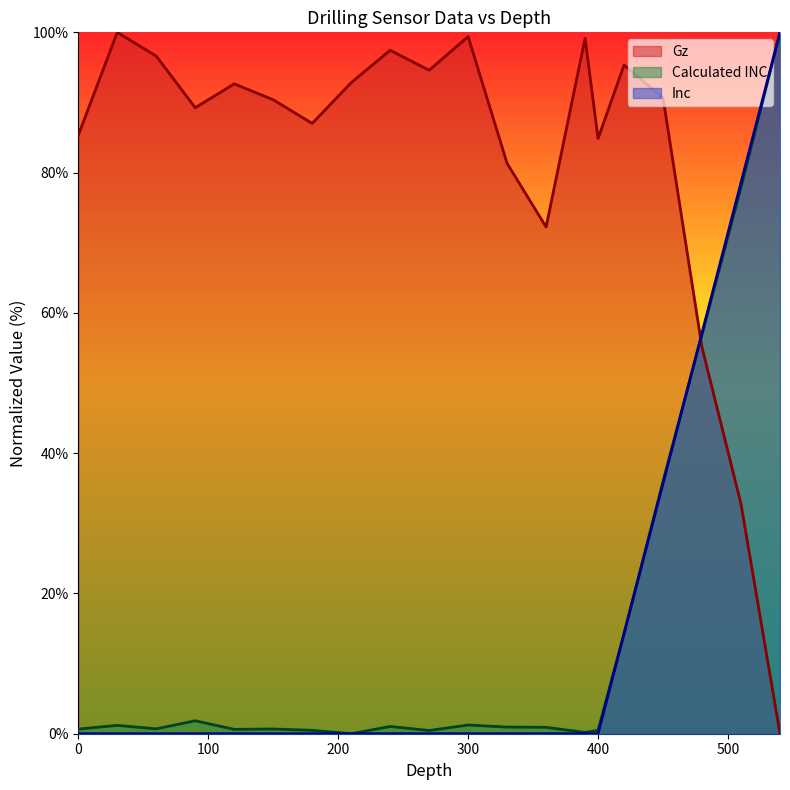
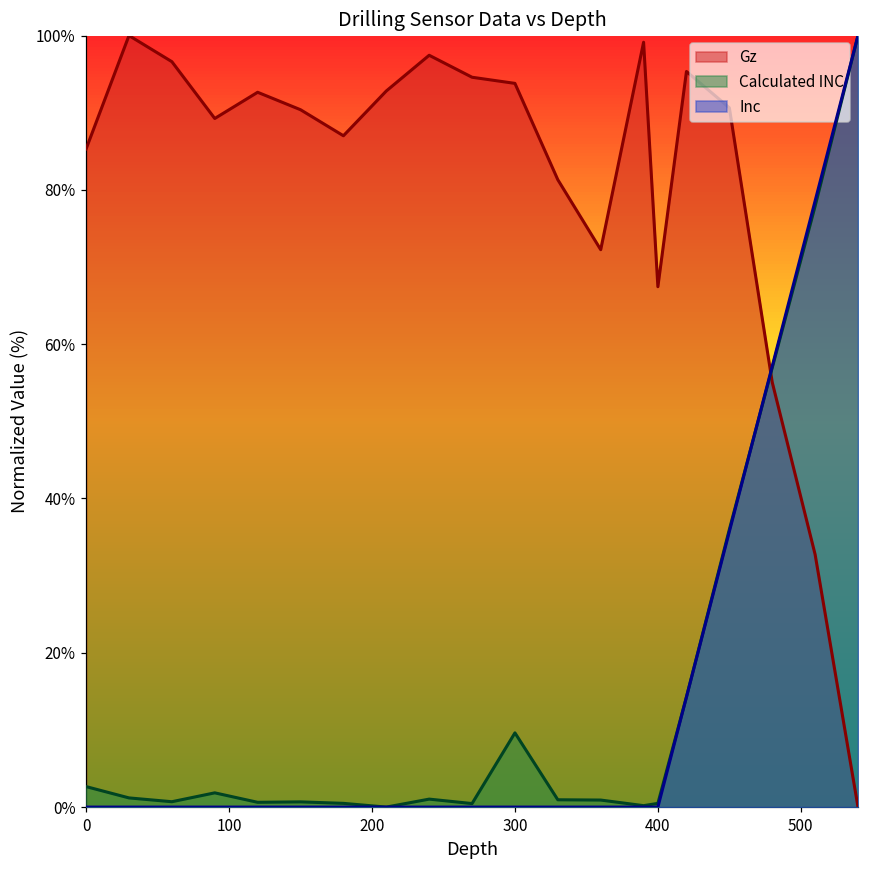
  {
    "Gz": {
      "0": "85%",
-     "300": "99%",
-     "400": "85%"
+     "300": "94%",
+     "400": "67%"
    },
    "Calculated INC": {
-     "0": "1%",
-     "300": "1%",
+     "0": "3%",
+     "300": "10%",
      "400": "0%"
    },
    "Inc": {
      "0": "0%",
      "300": "0%",
      "400": "0%"
    }
  }
